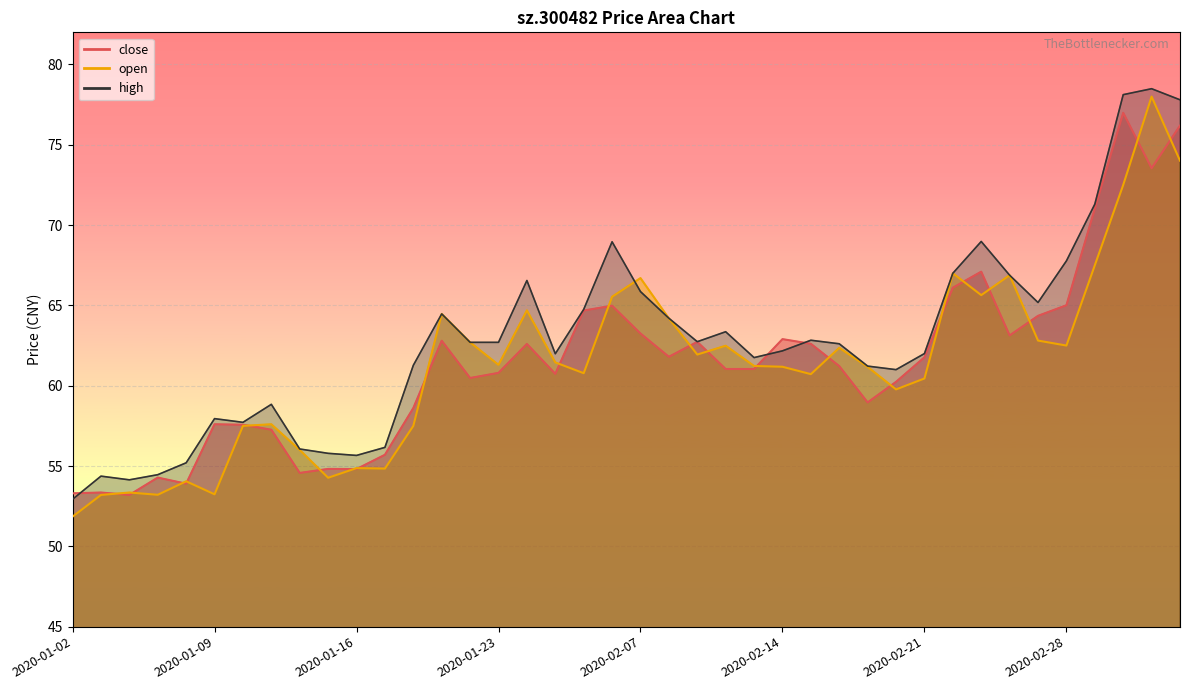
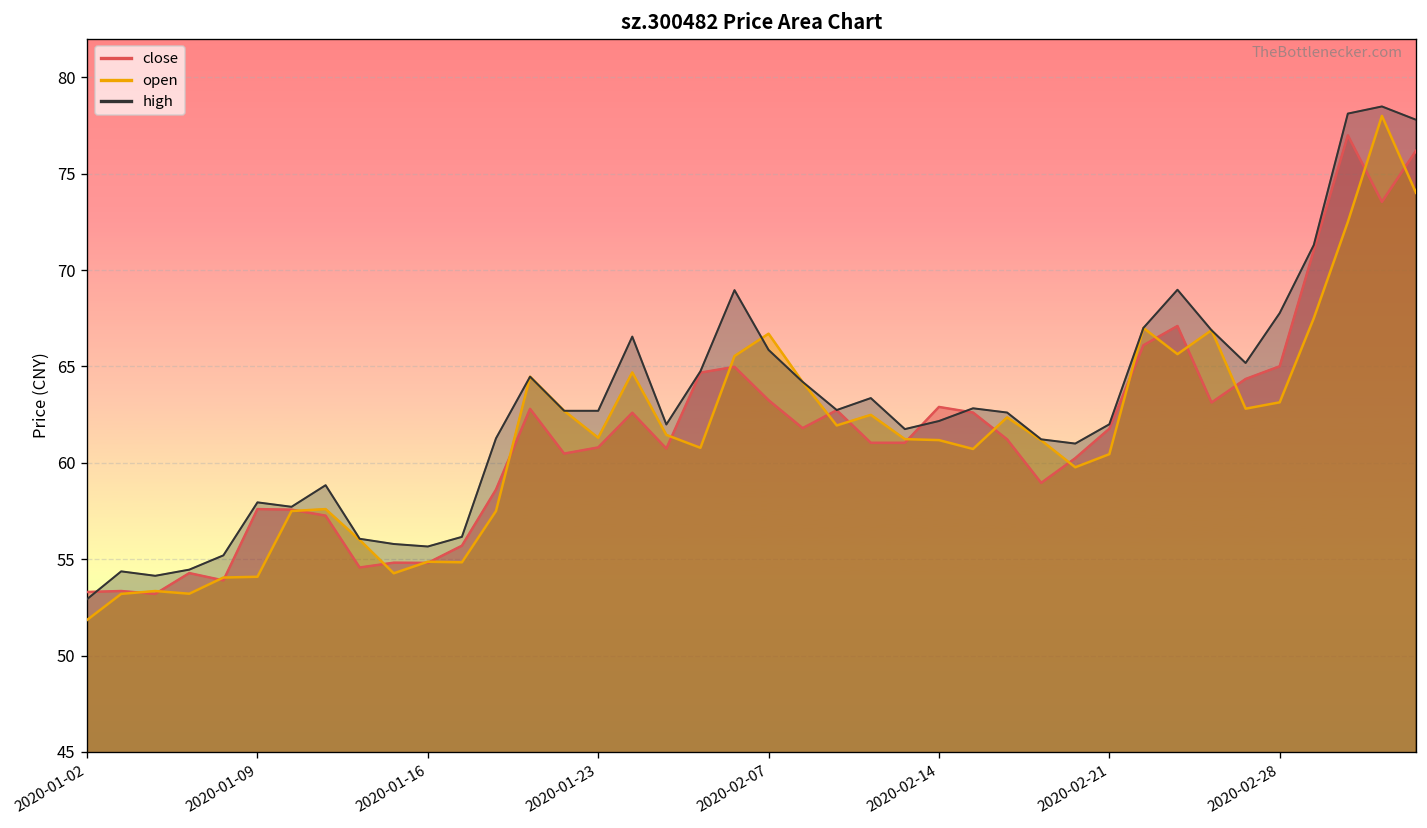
  {
    "close": {
      "2020-01-02": 53.3,
      "2020-01-09": 57.6,
      "2020-01-23": 60.8,
      "2020-02-07": 63.3,
      "2020-02-14": 62.9,
      "2020-02-21": 61.8,
      "2020-02-28": 65.0
    },
    "open": {
      "2020-01-02": 51.9,
-     "2020-01-09": 53.2,
+     "2020-01-09": 54.1,
      "2020-01-23": 61.3,
      "2020-02-07": 66.7,
      "2020-02-14": 61.2,
      "2020-02-21": 60.5,
-     "2020-02-28": 62.5
+     "2020-02-28": 63.1
    },
    "high": {
      "2020-01-02": 52.9,
      "2020-01-09": 58.0,
      "2020-01-16": 55.7,
      "2020-01-23": 62.7,
      "2020-02-07": 65.9,
      "2020-02-14": 62.2,
      "2020-02-21": 62.0,
      "2020-02-28": 67.8
    }
  }
